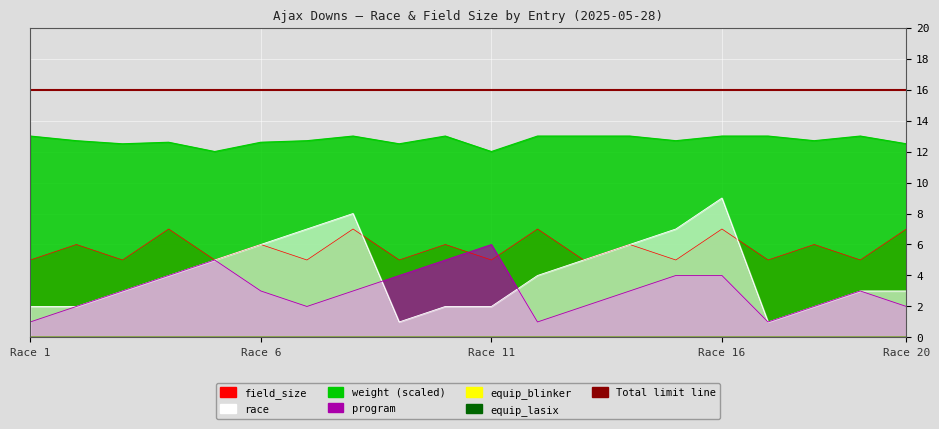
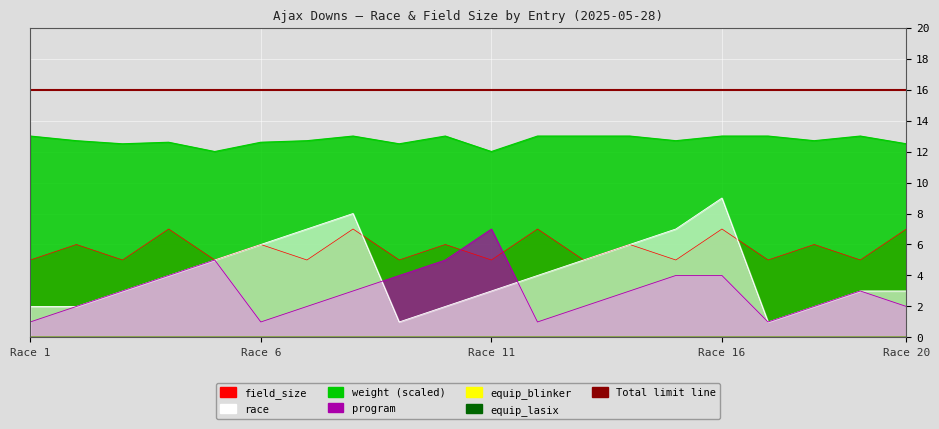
  {
    "field_size": {
      "Race 1": 5,
      "Race 11": 5,
      "Race 16": 7,
      "Race 20": 7
    },
    "weight (scaled)": {
      "Race 1": 13,
      "Race 6": 12.6,
      "Race 11": 12,
      "Race 16": 13,
      "Race 20": 12.5
    },
    "program": {
      "Race 1": 1,
-     "Race 6": 3,
-     "Race 11": 6,
+     "Race 6": 1,
+     "Race 11": 7,
      "Race 16": 4,
      "Race 20": 2
    },
    "race": {
      "Race 1": 2,
-     "Race 11": 2,
+     "Race 11": 3,
      "Race 16": 9,
      "Race 20": 3
    },
    "equip_lasix": {
      "Race 1": 0,
      "Race 6": 0,
      "Race 11": 0,
      "Race 16": 0,
      "Race 20": 0
    }
  }
